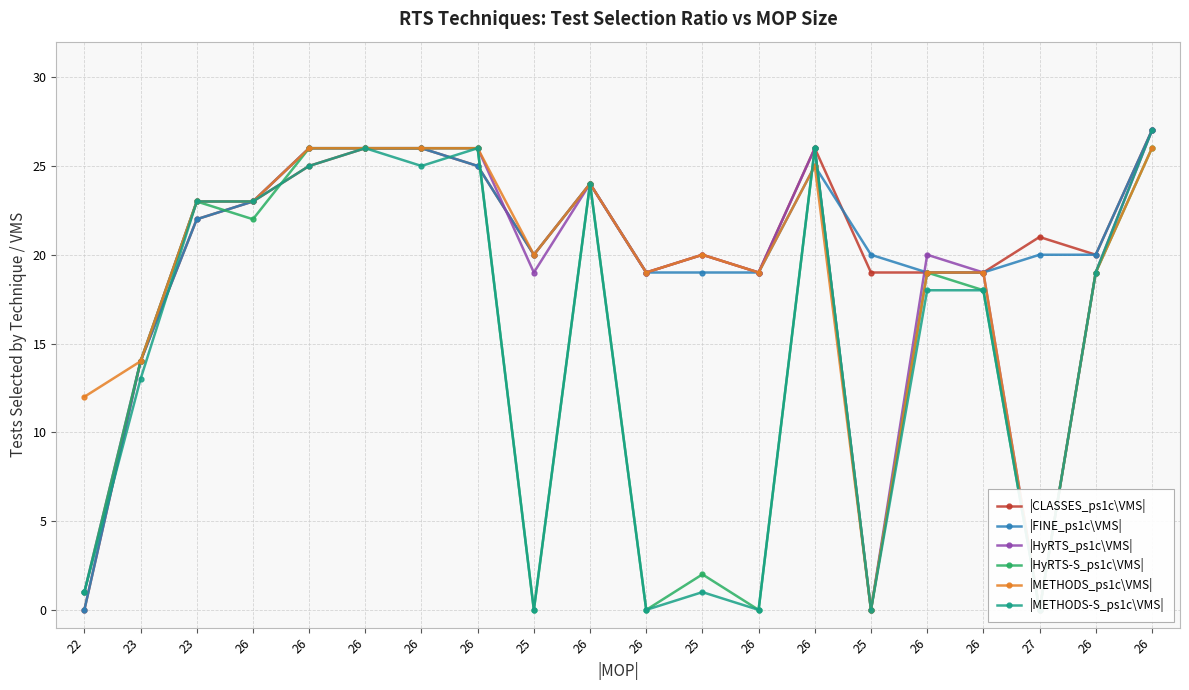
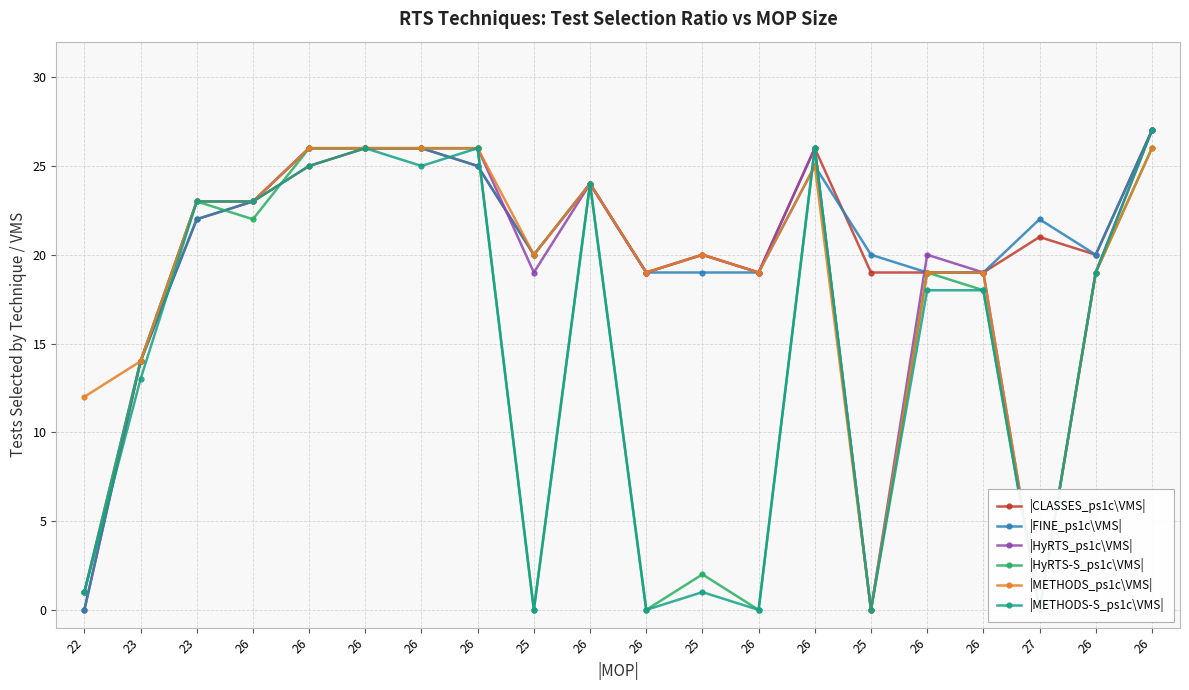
  {
    "|CLASSES_ps1c\\VMS|": {
      "27": 21
    },
    "|FINE_ps1c\\VMS|": {
-     "27": 20
+     "27": 22
    },
    "|METHODS_ps1c\\VMS|": {
      "22": 12
    }
  }
